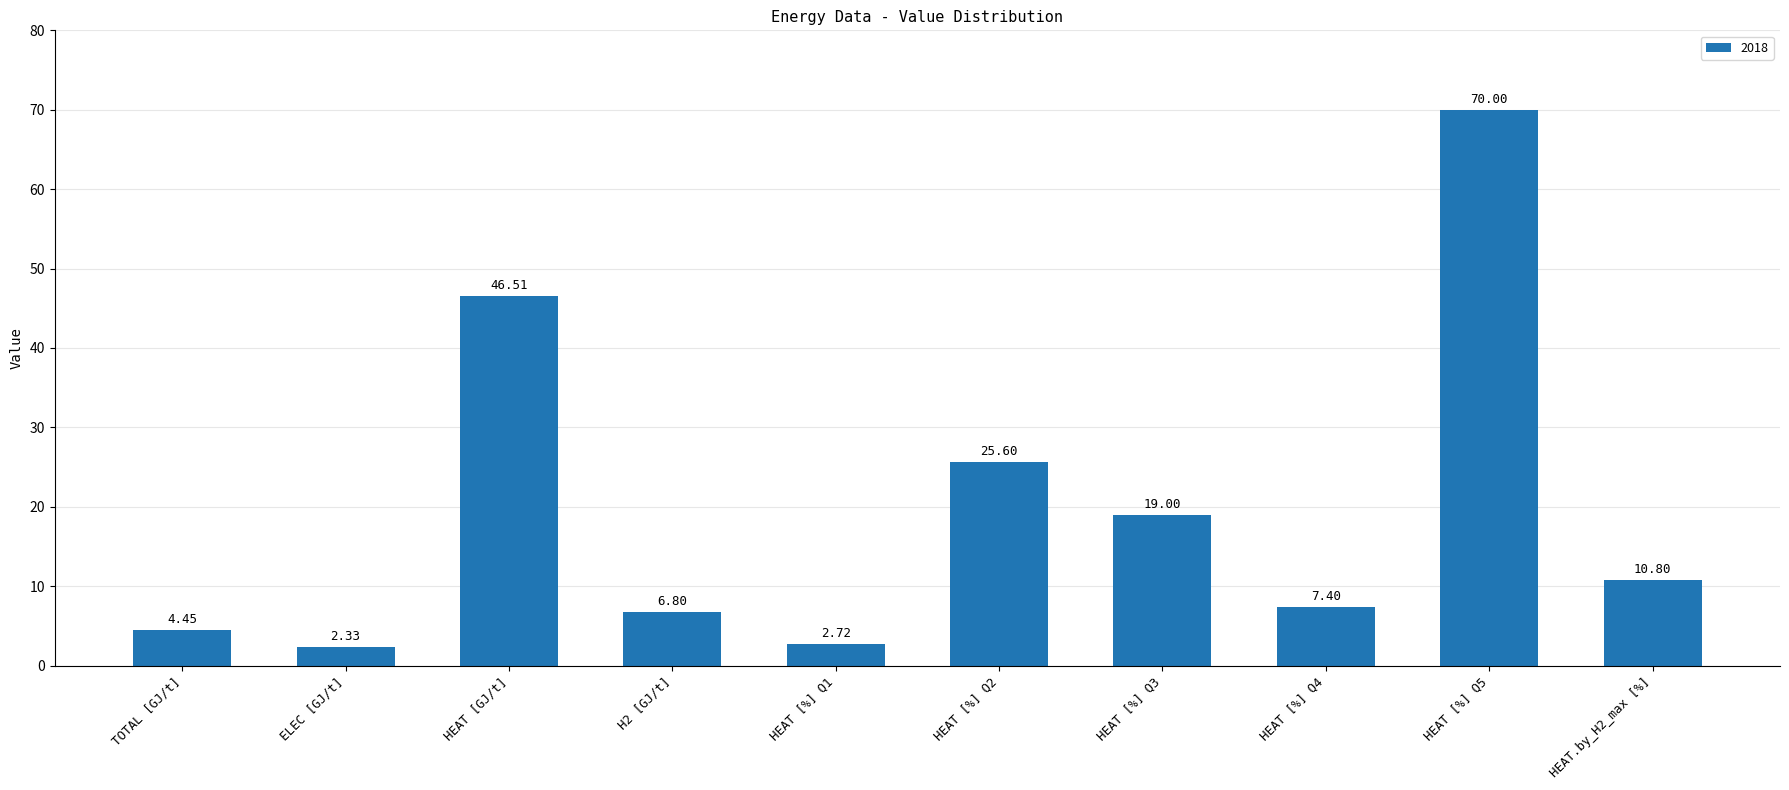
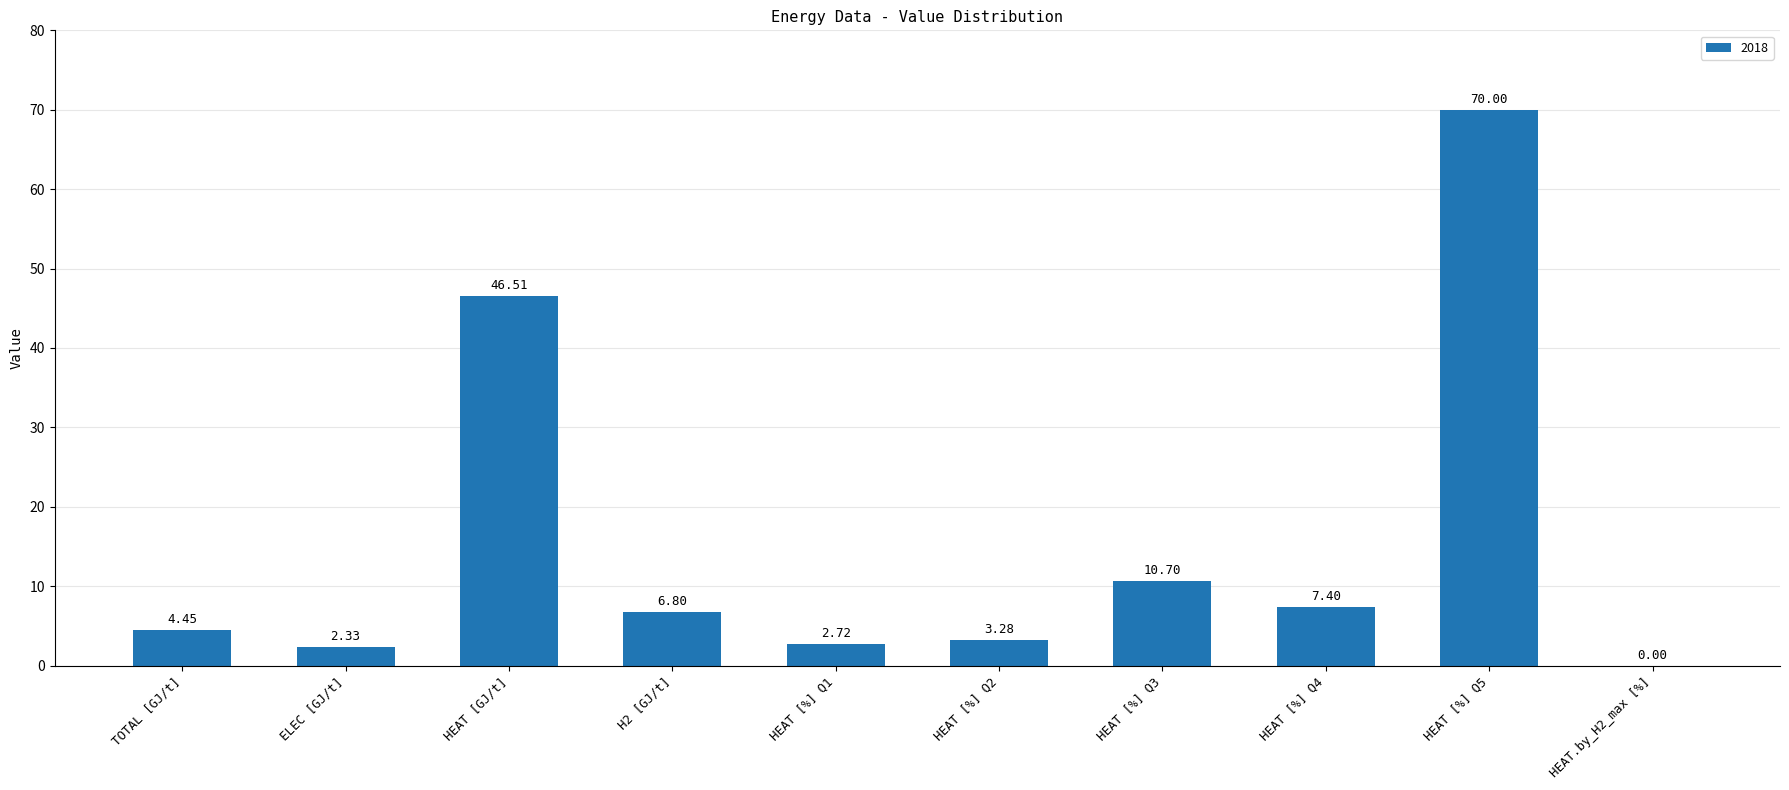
  {
    "TOTAL [GJ/t]": 4.45,
    "ELEC [GJ/t]": 2.33,
    "HEAT [GJ/t]": 46.51,
    "H2 [GJ/t]": 6.80,
    "HEAT [%] Q1": 2.72,
-   "HEAT [%] Q2": 25.60,
-   "HEAT [%] Q3": 19.00,
+   "HEAT [%] Q2": 3.28,
+   "HEAT [%] Q3": 10.70,
    "HEAT [%] Q4": 7.40,
    "HEAT [%] Q5": 70.00,
-   "HEAT.by_H2_max [%]": 10.80
+   "HEAT.by_H2_max [%]": 0.00
  }
